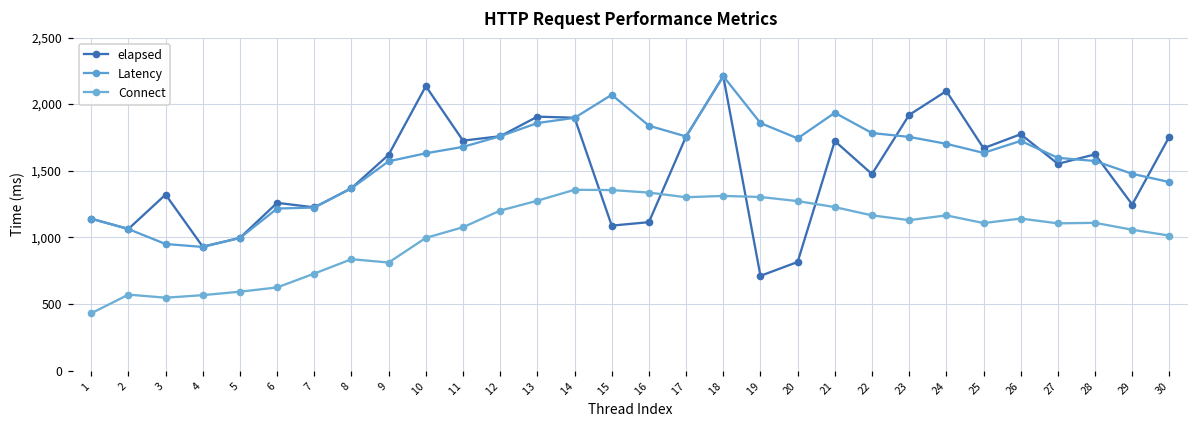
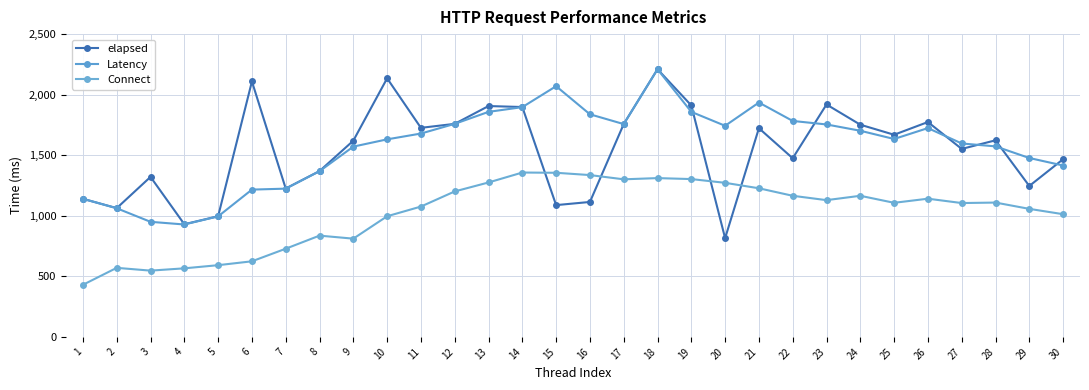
  {
    "elapsed": {
      "3": "1,320",
-     "6": "1,260",
+     "6": "2,110",
      "9": "1,620",
      "10": "2,140",
      "11": "1,730",
      "13": "1,910",
      "15": "1,090",
      "16": "1,110",
-     "19": "710",
+     "19": "1,910",
      "20": "820",
      "21": "1,720",
      "22": "1,480",
      "23": "1,920",
-     "24": "2,100",
+     "24": "1,750",
      "25": "1,670",
      "26": "1,770",
      "27": "1,550",
      "28": "1,620",
      "29": "1,250",
-     "30": "1,760"
+     "30": "1,470"
    }
  }
